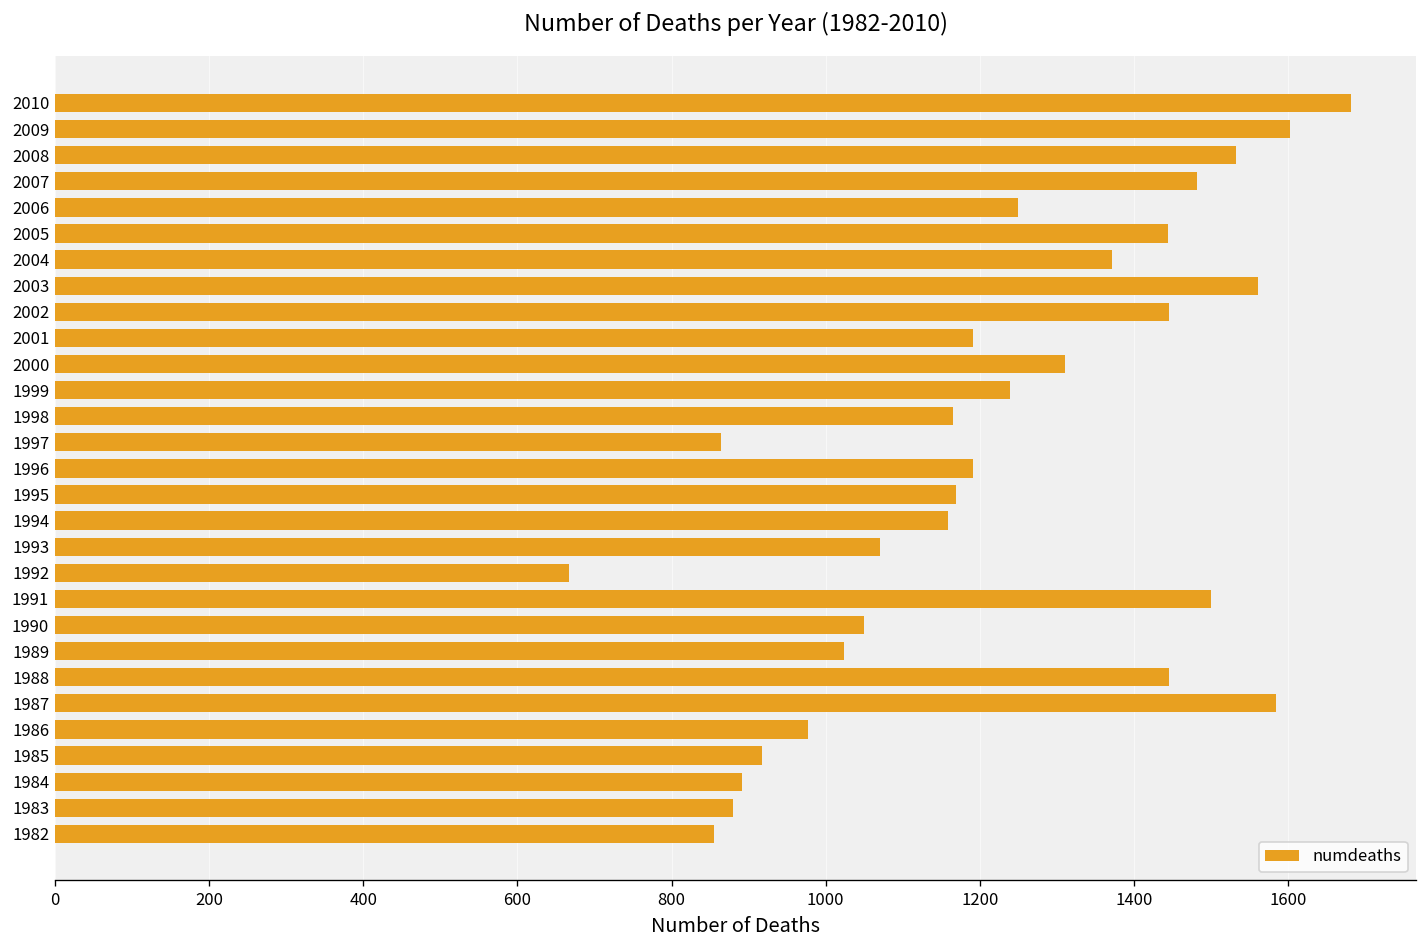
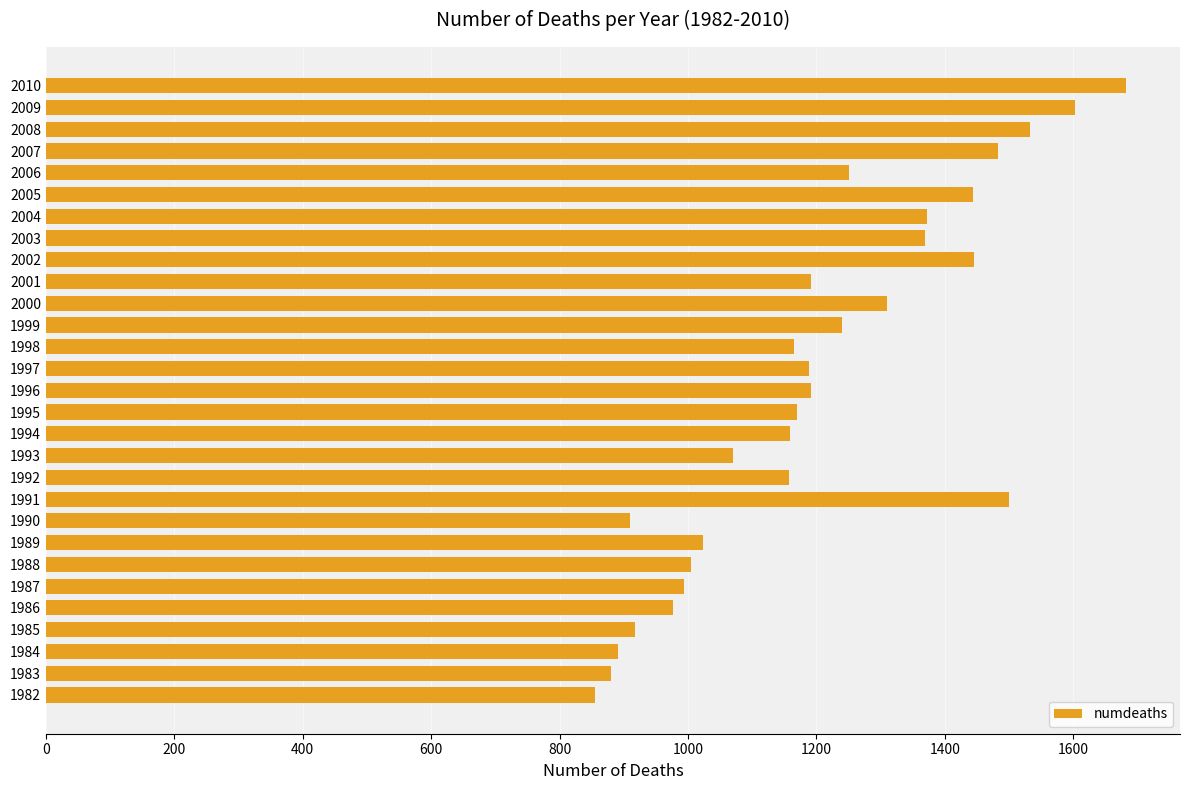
  {
    "2010": 1680,
    "2009": 1600,
    "2008": 1530,
    "2007": 1480,
    "2006": 1250,
    "2005": 1440,
    "2004": 1370,
-   "2003": 1560,
+   "2003": 1370,
    "2002": 1450,
    "2001": 1190,
    "2000": 1310,
    "1999": 1240,
    "1998": 1170,
-   "1997": 860,
+   "1997": 1190,
    "1996": 1190,
    "1995": 1170,
    "1994": 1160,
    "1993": 1070,
-   "1992": 670,
+   "1992": 1160,
    "1991": 1500,
-   "1990": 1050,
+   "1990": 910,
    "1989": 1020,
-   "1988": 1450,
-   "1987": 1590,
+   "1988": 1010,
+   "1987": 990,
    "1986": 980,
    "1985": 920,
    "1984": 890,
    "1983": 880,
    "1982": 860
  }
